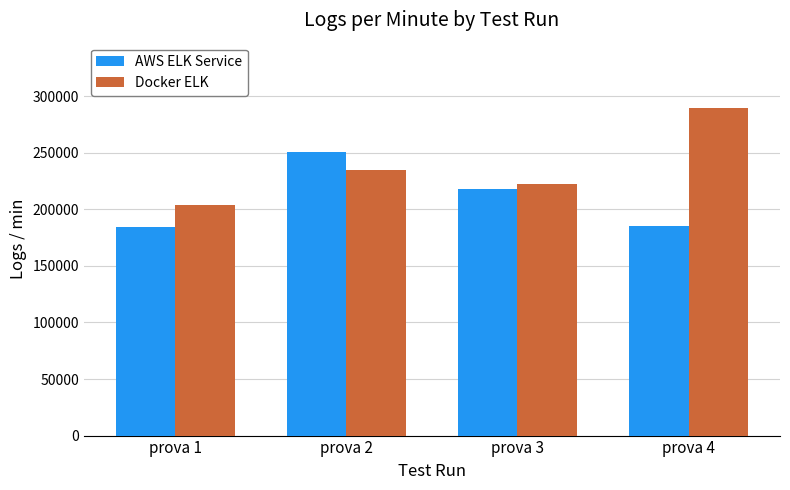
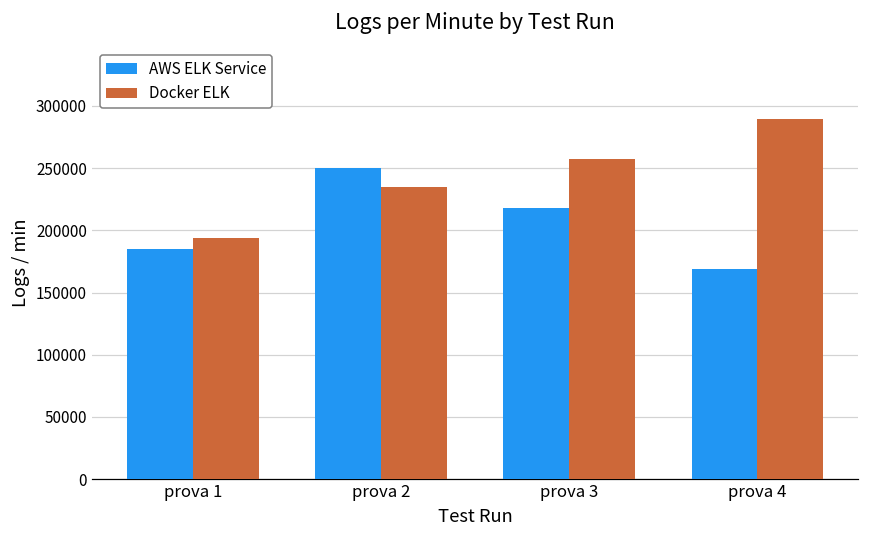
  {
    "AWS ELK Service": {
      "prova 1": 185000,
      "prova 2": 250000,
      "prova 3": 218000,
-     "prova 4": 185000
+     "prova 4": 169000
    },
    "Docker ELK": {
-     "prova 1": 204000,
+     "prova 1": 194000,
      "prova 2": 235000,
-     "prova 3": 223000,
+     "prova 3": 258000,
      "prova 4": 290000
    }
  }
